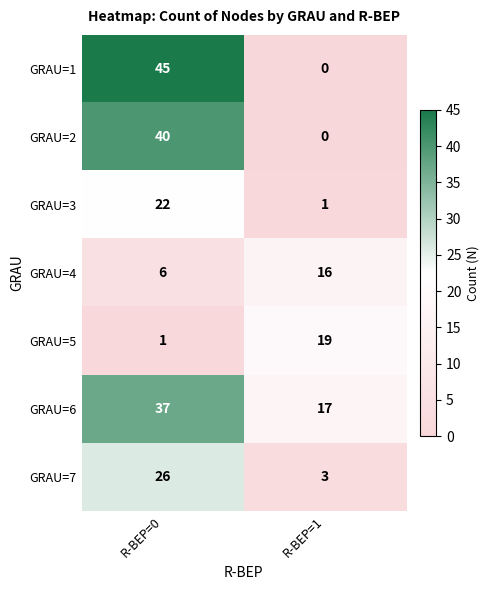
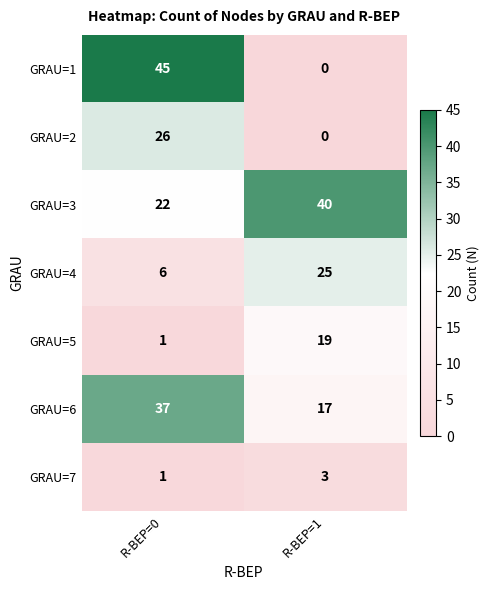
  {
    "GRAU=1": {
      "R-BEP=0": 45,
      "R-BEP=1": 0
    },
    "GRAU=2": {
-     "R-BEP=0": 40,
+     "R-BEP=0": 26,
      "R-BEP=1": 0
    },
    "GRAU=3": {
      "R-BEP=0": 22,
-     "R-BEP=1": 1
+     "R-BEP=1": 40
    },
    "GRAU=4": {
      "R-BEP=0": 6,
-     "R-BEP=1": 16
+     "R-BEP=1": 25
    },
    "GRAU=5": {
      "R-BEP=0": 1,
      "R-BEP=1": 19
    },
    "GRAU=6": {
      "R-BEP=0": 37,
      "R-BEP=1": 17
    },
    "GRAU=7": {
-     "R-BEP=0": 26,
+     "R-BEP=0": 1,
      "R-BEP=1": 3
    }
  }
